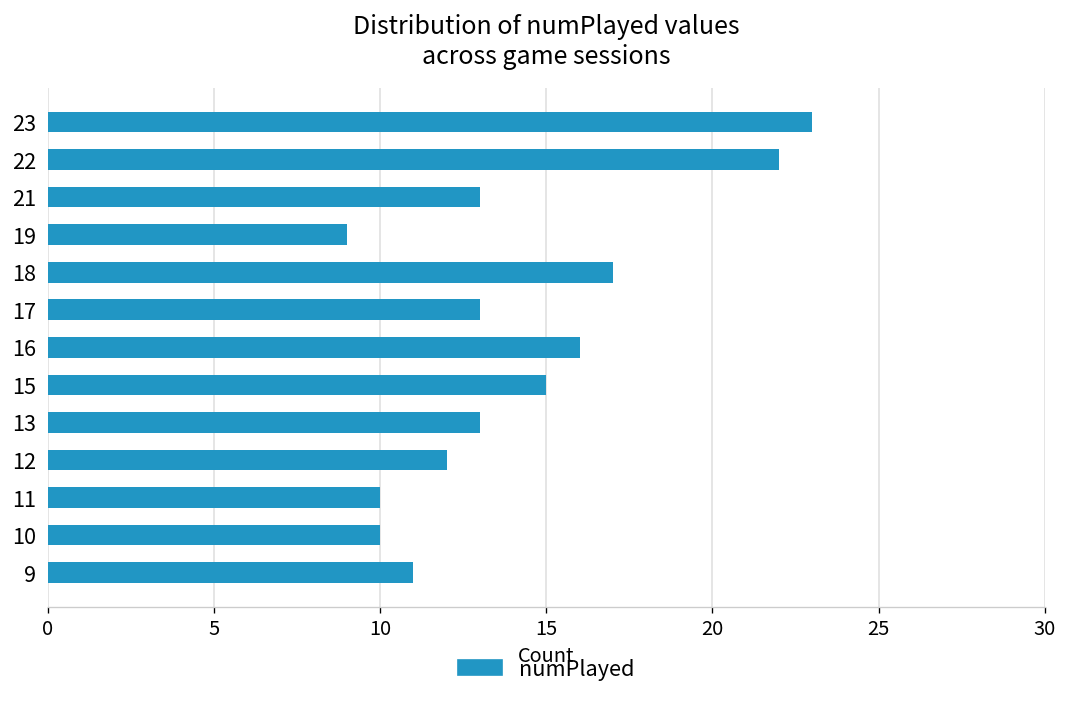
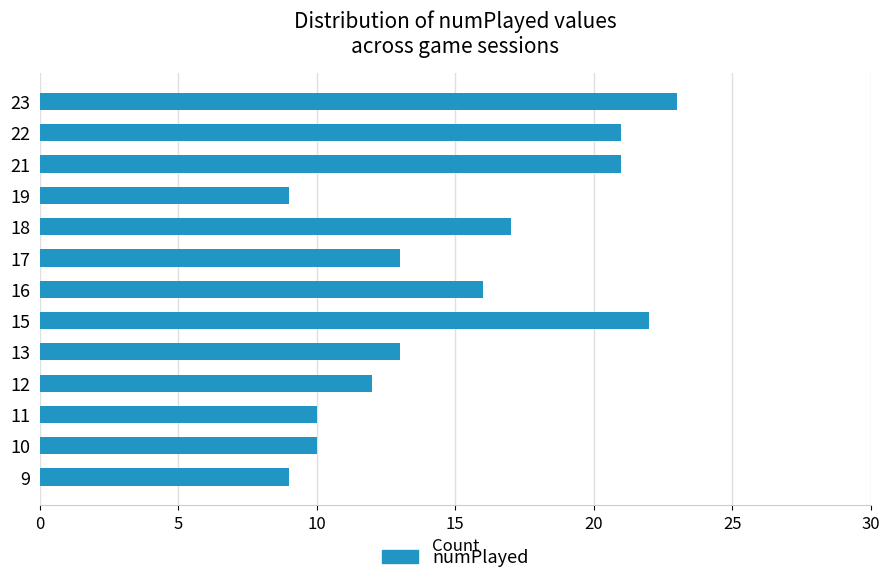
  {
    "23": 23,
-   "22": 22,
-   "21": 13,
+   "22": 21,
+   "21": 21,
    "19": 9,
    "18": 17,
    "17": 13,
    "16": 16,
-   "15": 15,
+   "15": 22,
    "13": 13,
    "12": 12,
    "11": 10,
    "10": 10,
-   "9": 11
+   "9": 9
  }
